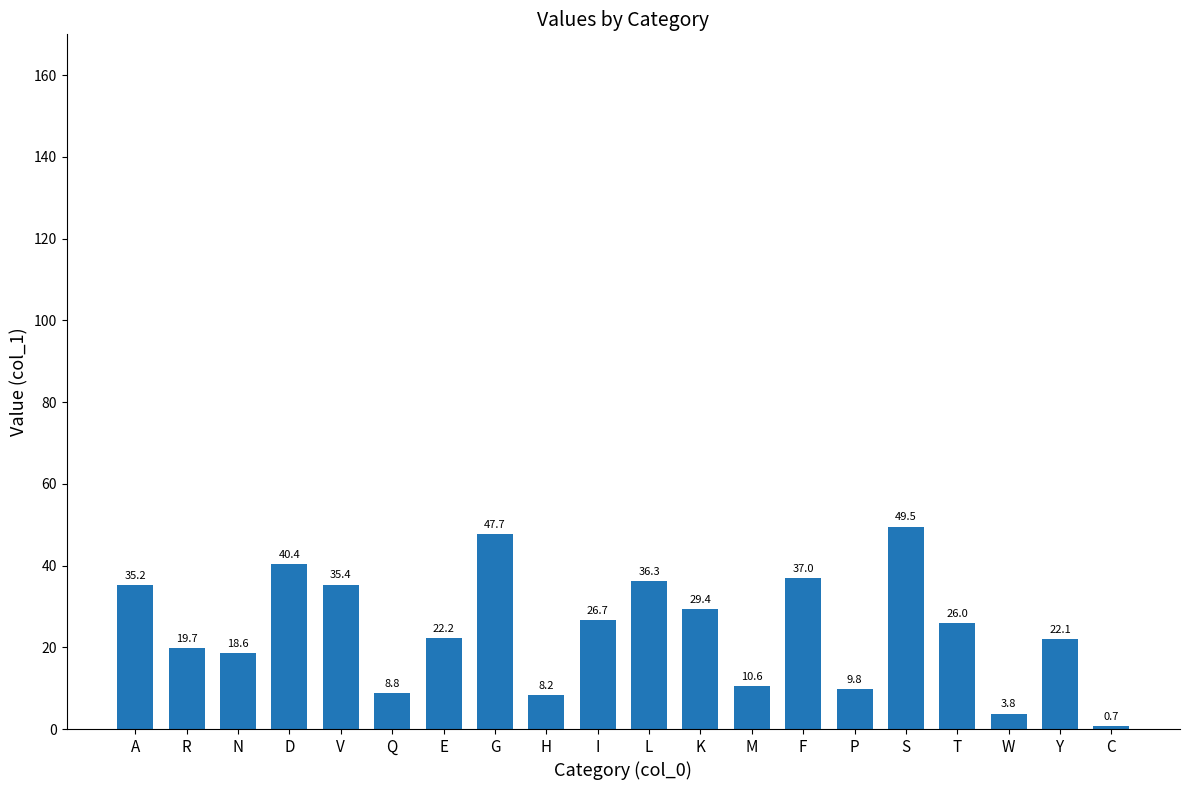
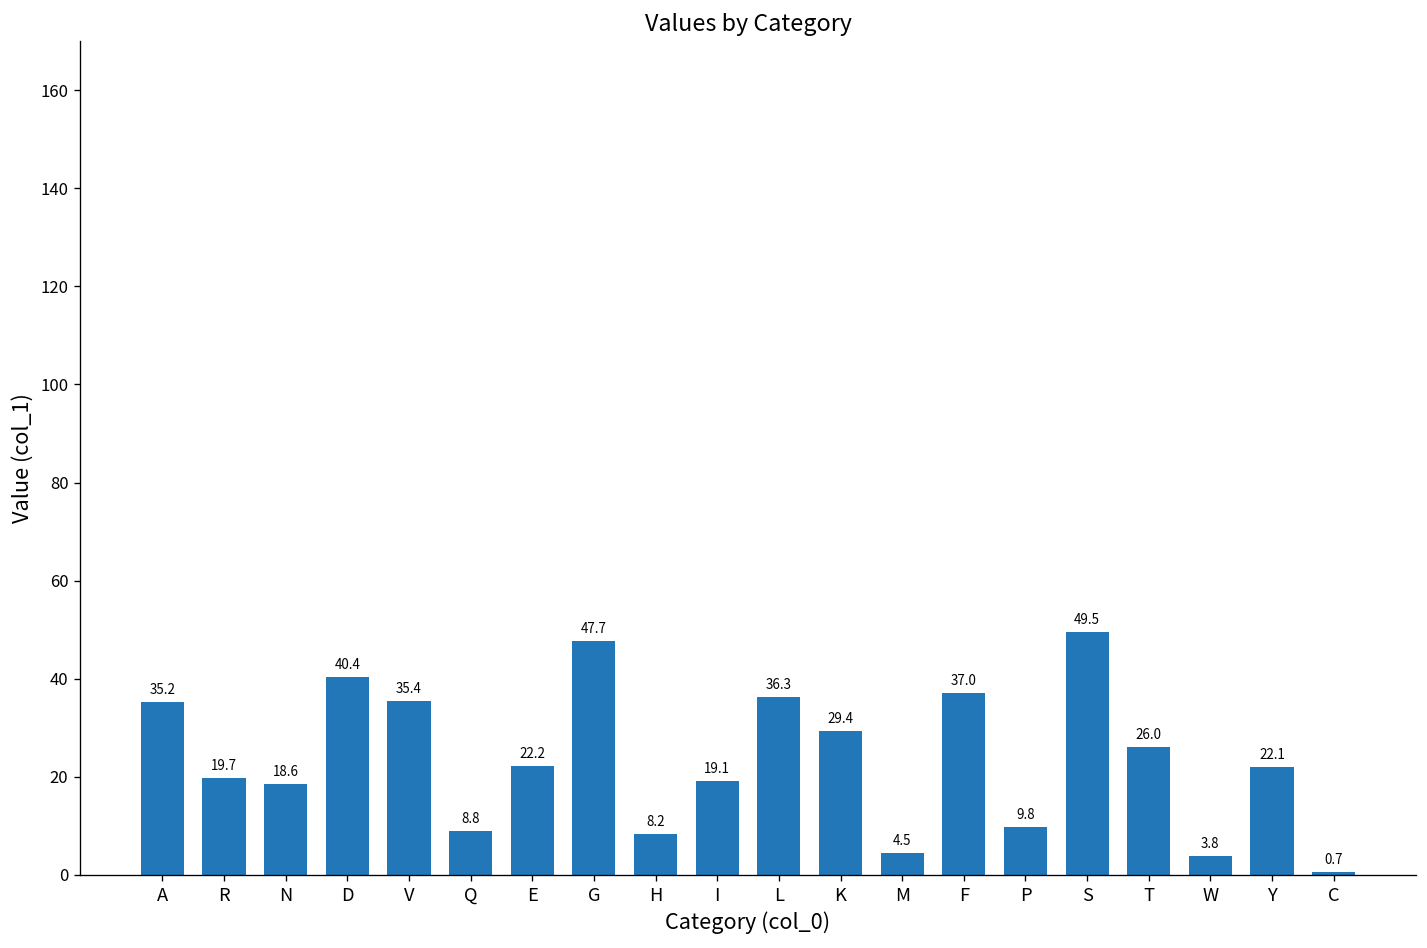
  {
    "A": 35.2,
    "R": 19.7,
    "N": 18.6,
    "D": 40.4,
    "V": 35.4,
    "Q": 8.8,
    "E": 22.2,
    "G": 47.7,
    "H": 8.2,
-   "I": 26.7,
+   "I": 19.1,
    "L": 36.3,
    "K": 29.4,
-   "M": 10.6,
+   "M": 4.5,
    "F": 37.0,
    "P": 9.8,
    "S": 49.5,
    "T": 26.0,
    "W": 3.8,
    "Y": 22.1,
    "C": 0.7
  }
